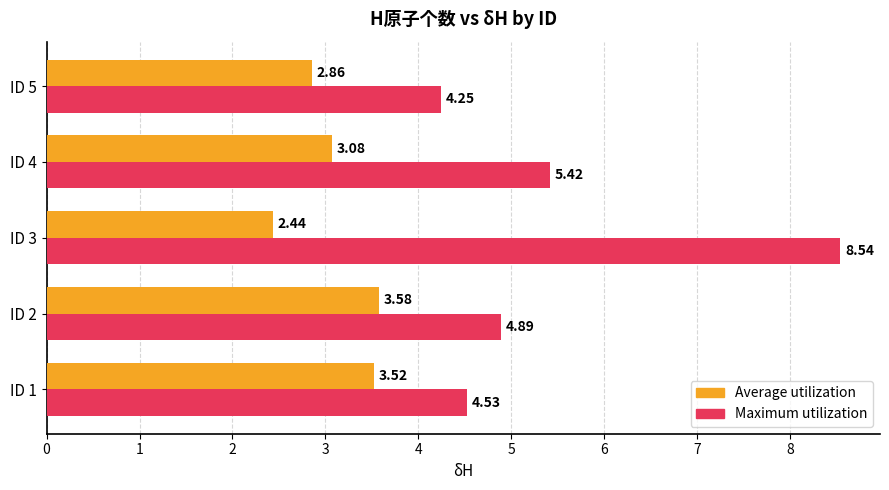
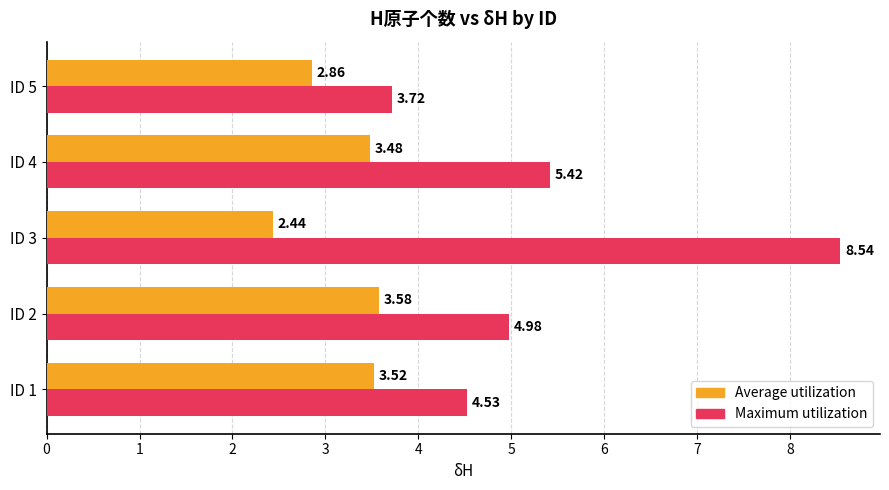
  {
    "Average utilization": {
      "ID 5": 2.86,
-     "ID 4": 3.08,
+     "ID 4": 3.48,
      "ID 3": 2.44,
      "ID 2": 3.58,
      "ID 1": 3.52
    },
    "Maximum utilization": {
-     "ID 5": 4.25,
+     "ID 5": 3.72,
      "ID 4": 5.42,
      "ID 3": 8.54,
-     "ID 2": 4.89,
+     "ID 2": 4.98,
      "ID 1": 4.53
    }
  }
